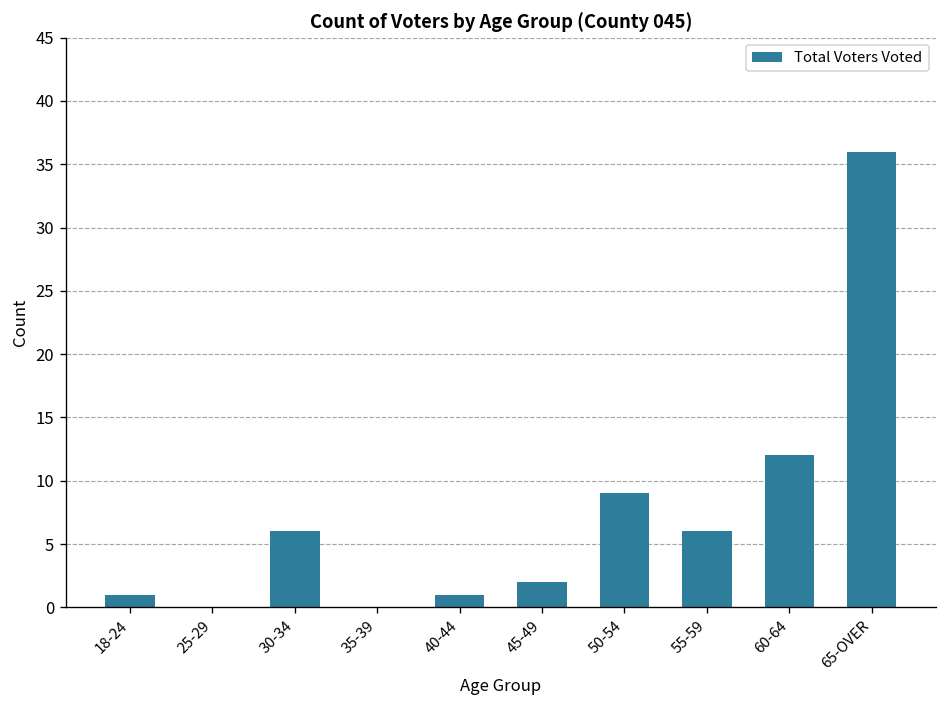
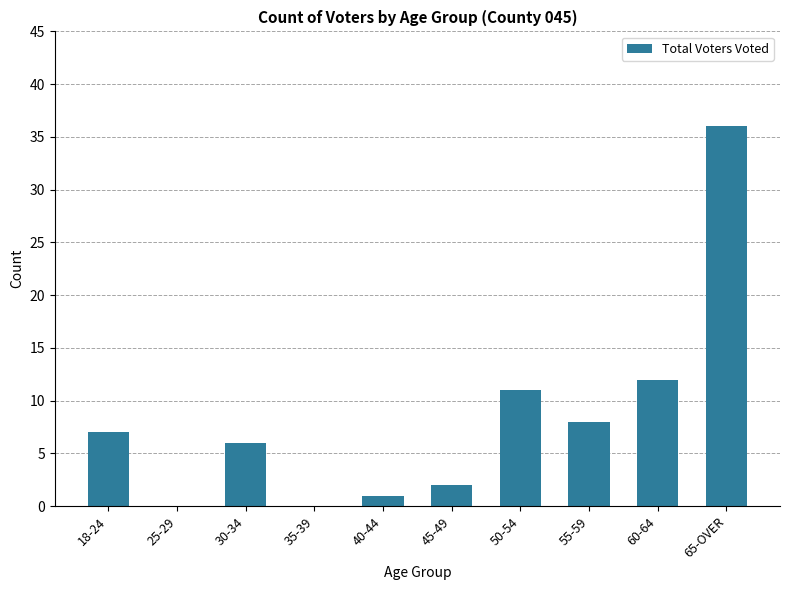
  {
-   "18-24": 1,
+   "18-24": 7,
    "25-29": 0,
    "30-34": 6,
    "35-39": 0,
    "40-44": 1,
    "45-49": 2,
-   "50-54": 9,
-   "55-59": 6,
+   "50-54": 11,
+   "55-59": 8,
    "60-64": 12,
    "65-OVER": 36
  }
